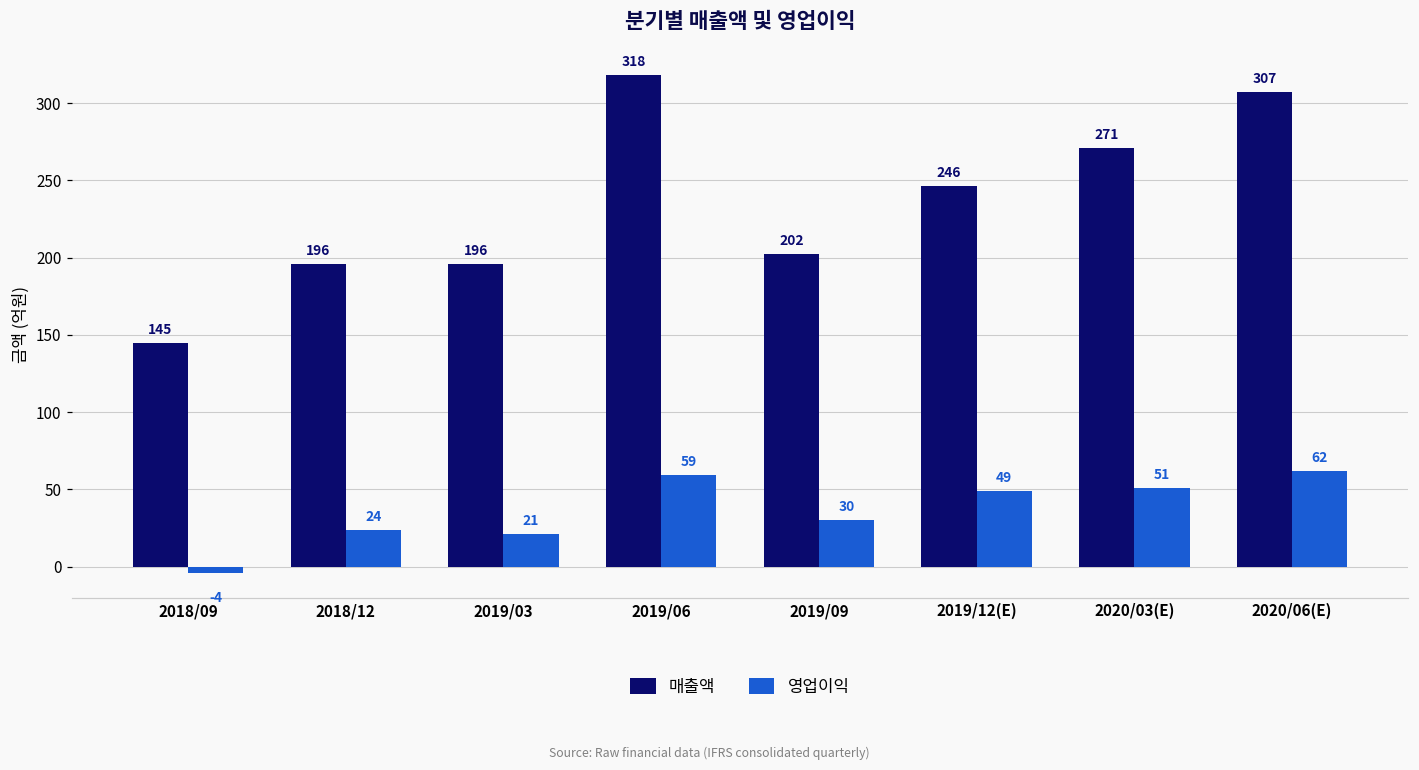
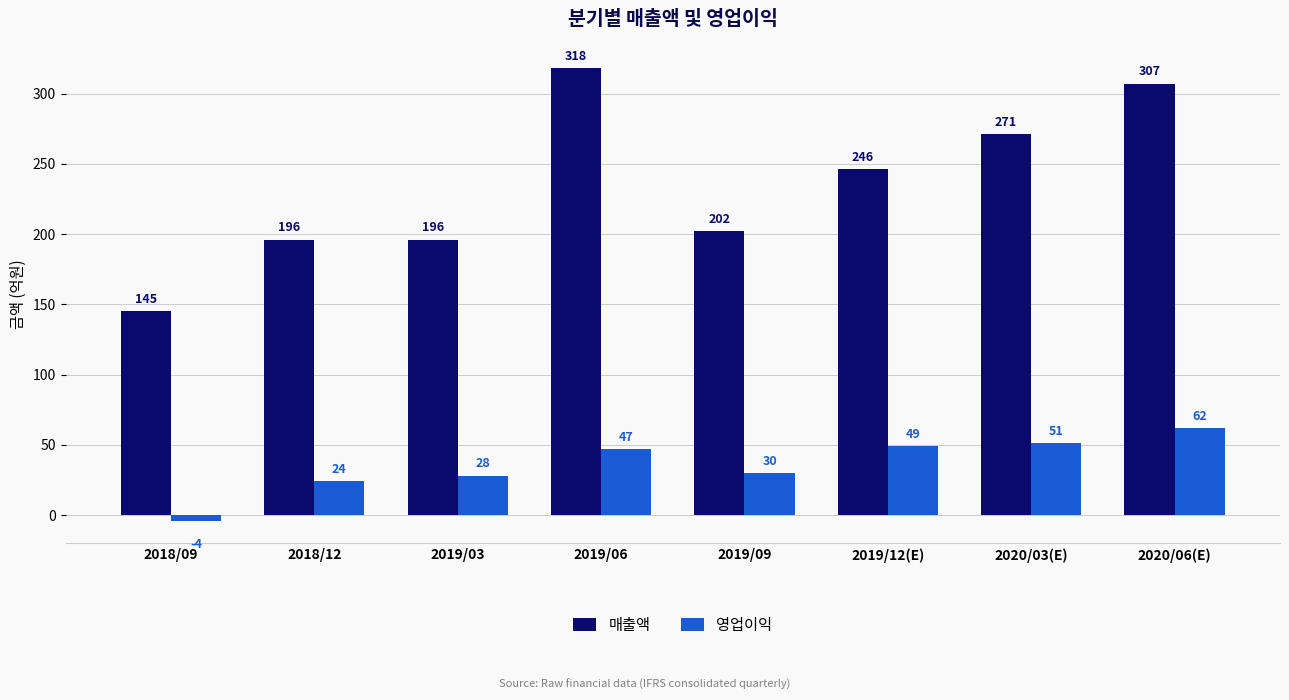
  {
    "매출액": {
      "2018/09": 145,
      "2018/12": 196,
      "2019/03": 196,
      "2019/06": 318,
      "2019/09": 202,
      "2019/12(E)": 246,
      "2020/03(E)": 271,
      "2020/06(E)": 307
    },
    "영업이익": {
      "2018/09": -4,
      "2018/12": 24,
-     "2019/03": 21,
-     "2019/06": 59,
+     "2019/03": 28,
+     "2019/06": 47,
      "2019/09": 30,
      "2019/12(E)": 49,
      "2020/03(E)": 51,
      "2020/06(E)": 62
    }
  }
